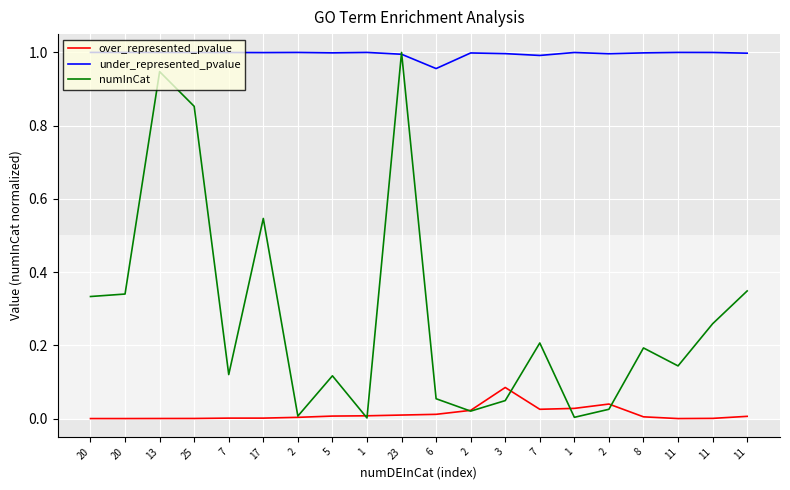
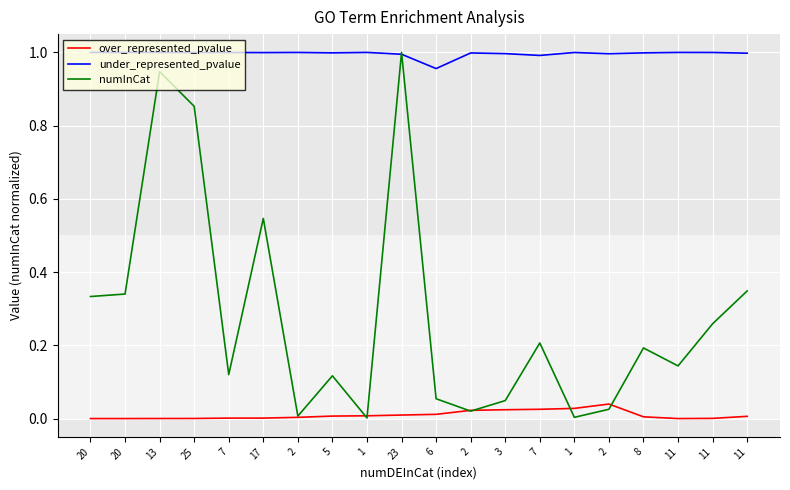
  {
    "over_represented_pvalue": {
      "13": 0.00,
      "25": 0.00,
      "17": 0.00,
      "5": 0.01,
      "23": 0.01,
      "6": 0.01,
-     "3": 0.08,
+     "3": 0.02,
      "8": 0.00
    },
    "under_represented_pvalue": {
      "17": 1.00,
      "5": 1.00,
      "6": 0.96,
      "3": 1.00,
      "8": 1.00
    },
    "numInCat": {
      "25": 0.85,
      "17": 0.55,
      "5": 0.12,
      "6": 0.05,
      "3": 0.05,
      "8": 0.19
    }
  }
